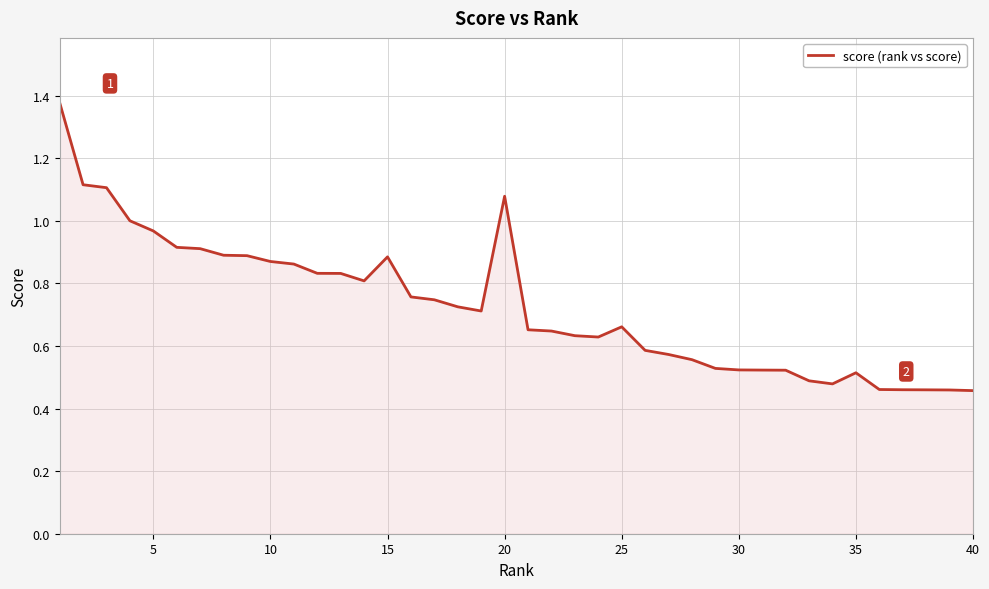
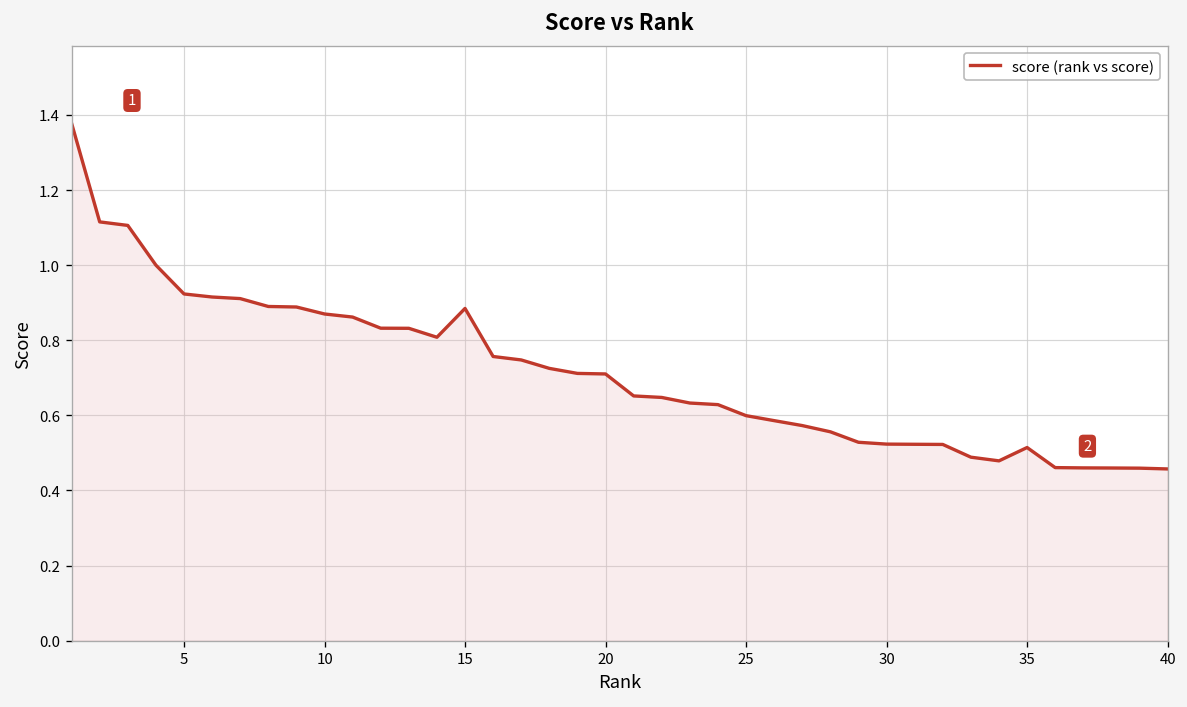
  {
-   "5": 0.97,
+   "5": 0.92,
    "10": 0.87,
    "15": 0.88,
-   "20": 1.08,
-   "25": 0.66,
+   "20": 0.71,
+   "25": 0.60,
    "30": 0.52,
    "35": 0.51,
    "40": 0.46
  }
